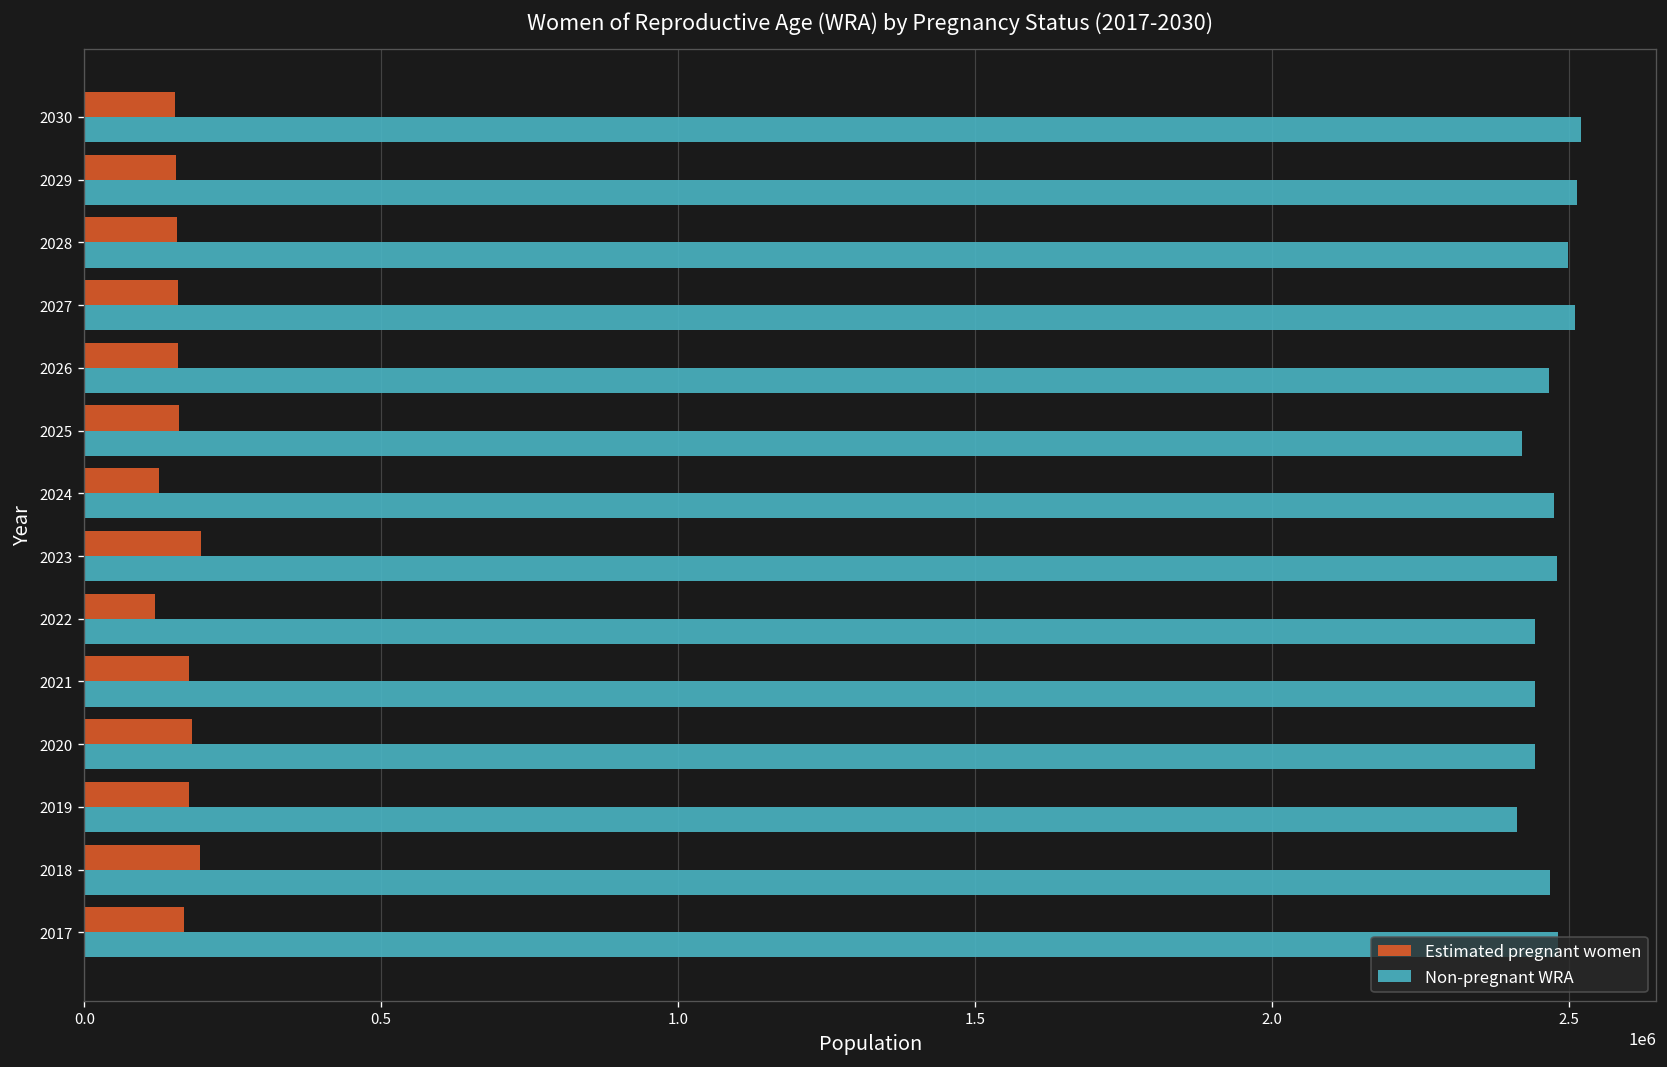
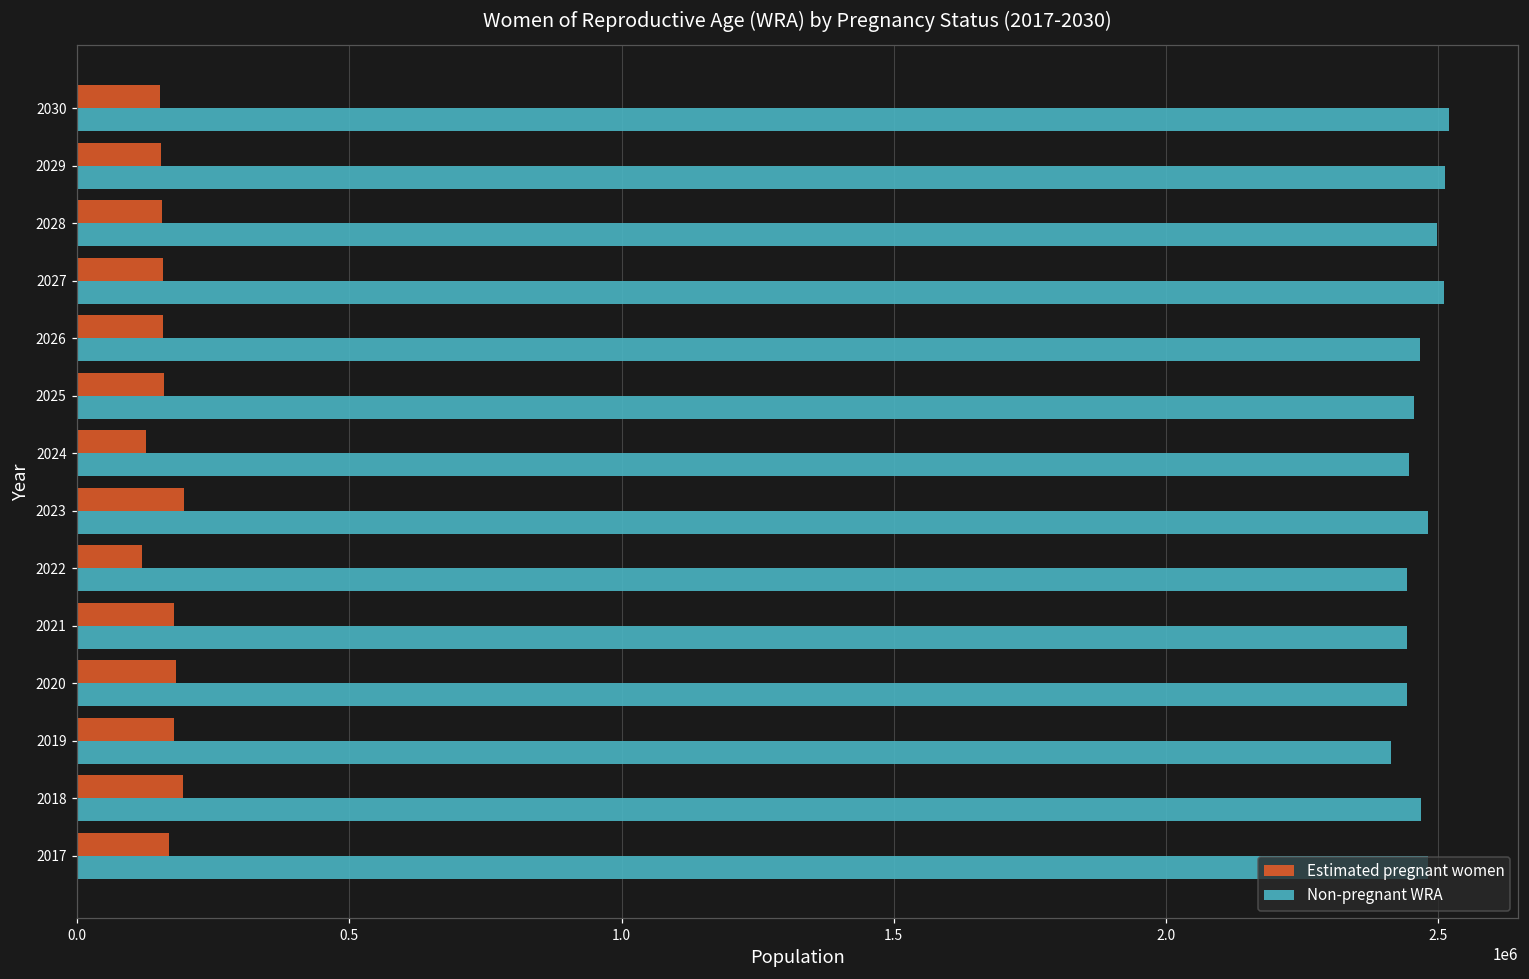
  {
    "Estimated pregnant women": {
      "2030": 150000,
      "2029": 150000,
      "2028": 160000,
      "2027": 160000,
      "2026": 160000,
      "2025": 160000,
      "2024": 130000,
      "2023": 200000,
      "2022": 120000,
      "2021": 180000,
      "2020": 180000,
      "2019": 180000,
      "2018": 190000,
      "2017": 170000
    },
    "Non-pregnant WRA": {
      "2030": 2520000,
      "2029": 2510000,
      "2028": 2500000,
      "2027": 2510000,
      "2026": 2470000,
-     "2025": 2420000,
-     "2024": 2480000,
+     "2025": 2460000,
+     "2024": 2450000,
      "2023": 2480000,
      "2022": 2440000,
      "2021": 2440000,
      "2020": 2440000,
      "2019": 2410000,
      "2018": 2470000
    }
  }
